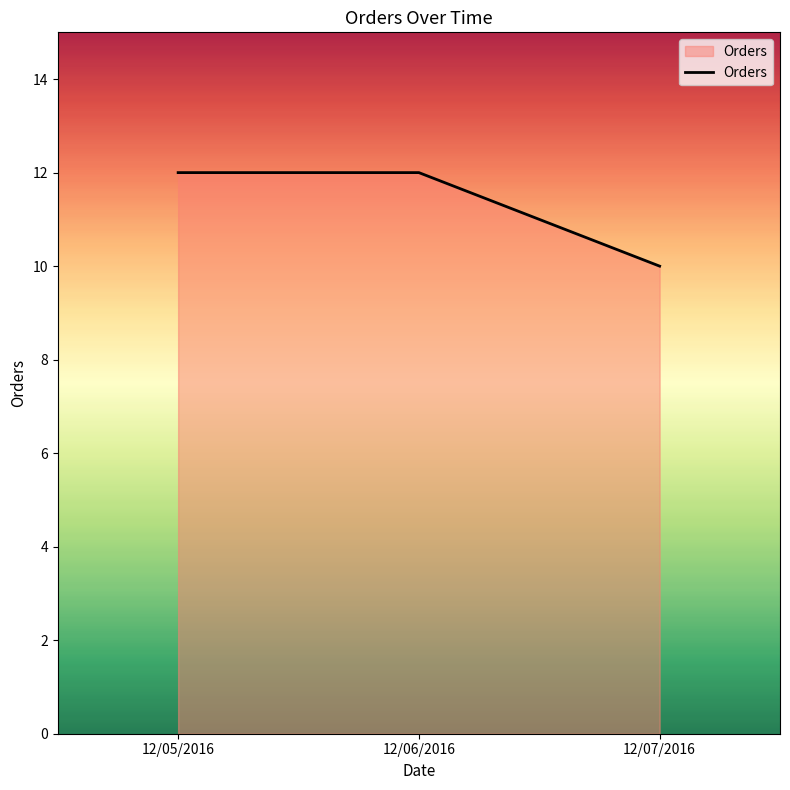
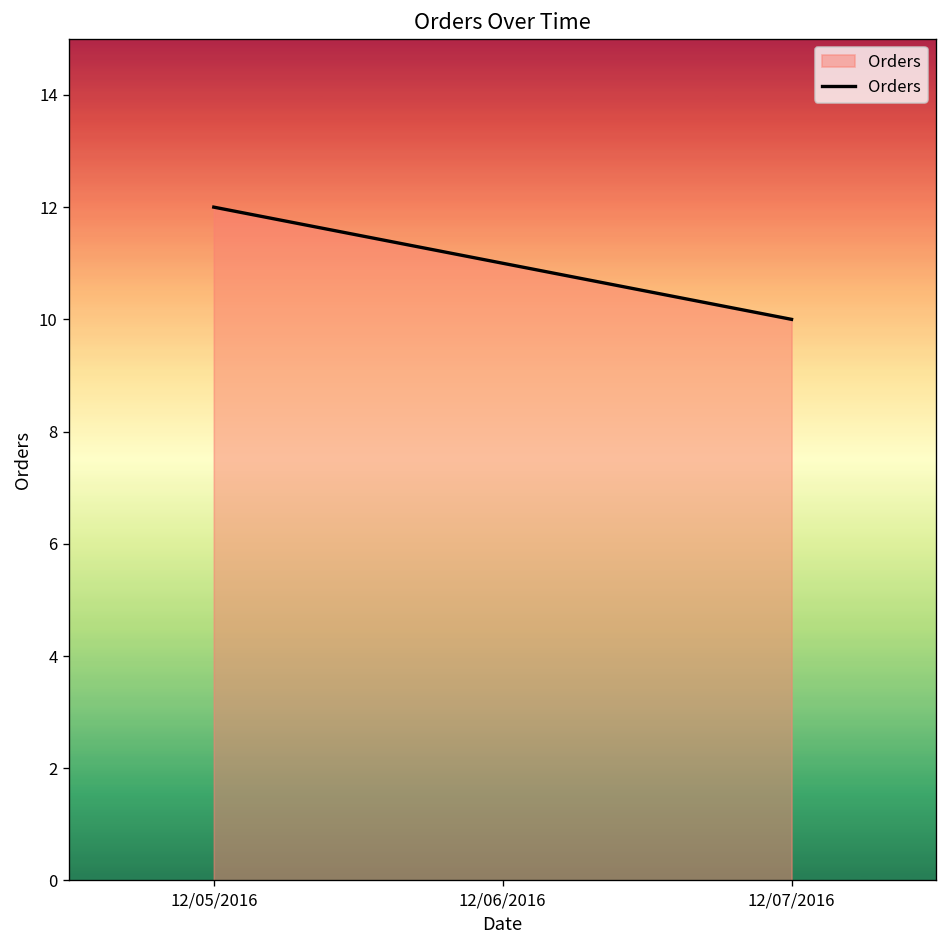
  {
    "12/05/2016": 12,
-   "12/06/2016": 12,
+   "12/06/2016": 11,
    "12/07/2016": 10
  }
